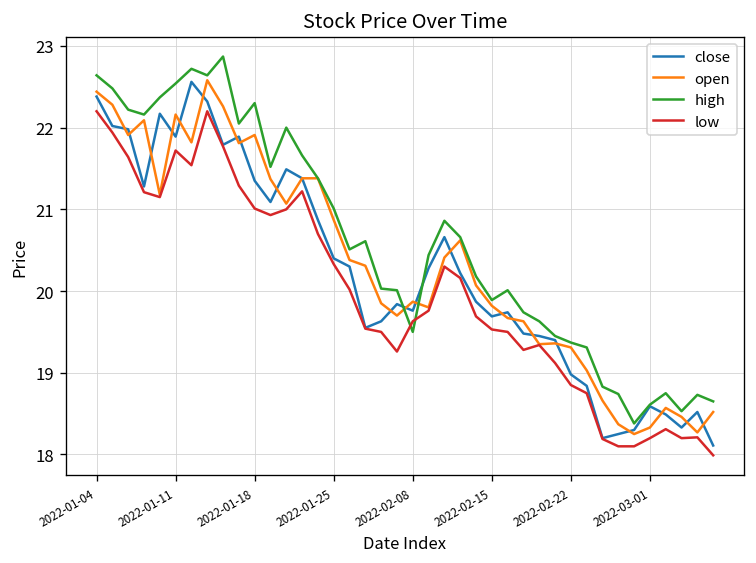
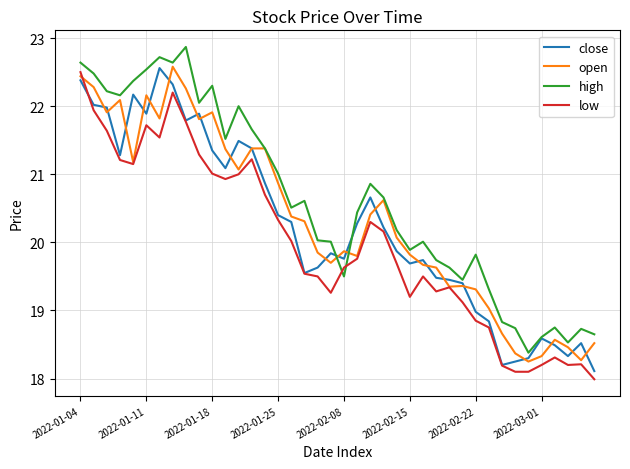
  {
    "close": {
      "2022-01-04": 22.4,
      "2022-01-11": 21.9,
      "2022-01-18": 21.4,
      "2022-01-25": 20.4,
      "2022-02-08": 19.8,
      "2022-02-15": 19.7,
      "2022-02-22": 19.0
    },
    "open": {
      "2022-01-04": 22.4,
      "2022-01-11": 22.2,
      "2022-01-18": 21.9,
      "2022-01-25": 20.9,
      "2022-02-08": 19.9,
      "2022-02-15": 19.8,
      "2022-02-22": 19.3,
      "2022-03-01": 18.3
    },
    "high": {
      "2022-01-04": 22.6,
      "2022-01-11": 22.5,
      "2022-01-18": 22.3,
      "2022-01-25": 21.0,
      "2022-02-08": 19.5,
      "2022-02-15": 19.9,
-     "2022-02-22": 19.4
+     "2022-02-22": 19.8
    },
    "low": {
-     "2022-01-04": 22.2,
+     "2022-01-04": 22.5,
      "2022-01-11": 21.7,
      "2022-01-18": 21.0,
      "2022-01-25": 20.3,
      "2022-02-08": 19.6,
-     "2022-02-15": 19.5,
+     "2022-02-15": 19.2,
      "2022-02-22": 18.9,
      "2022-03-01": 18.2
    }
  }
